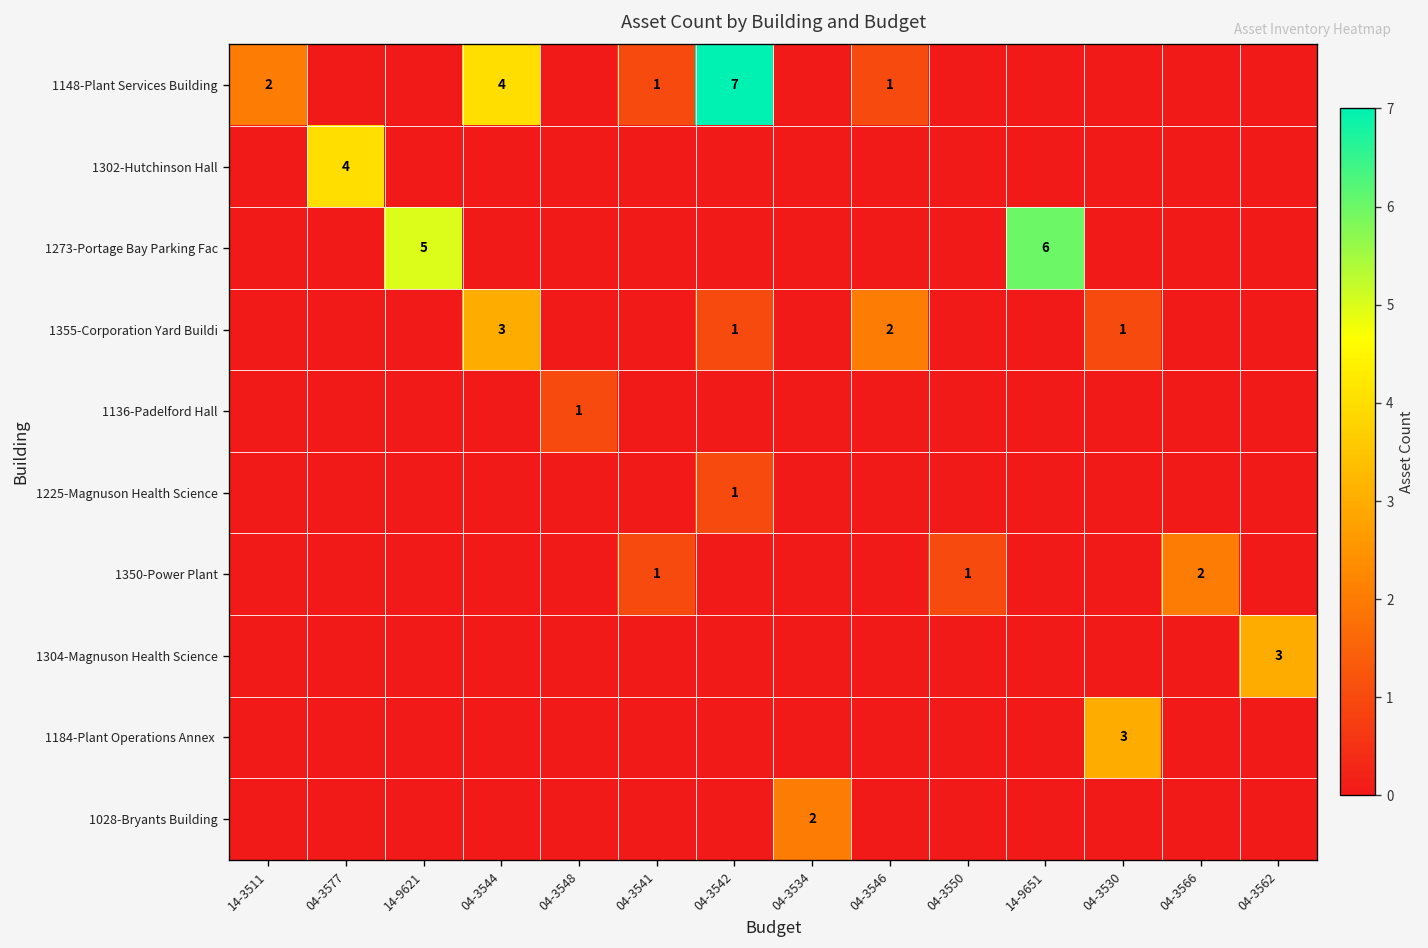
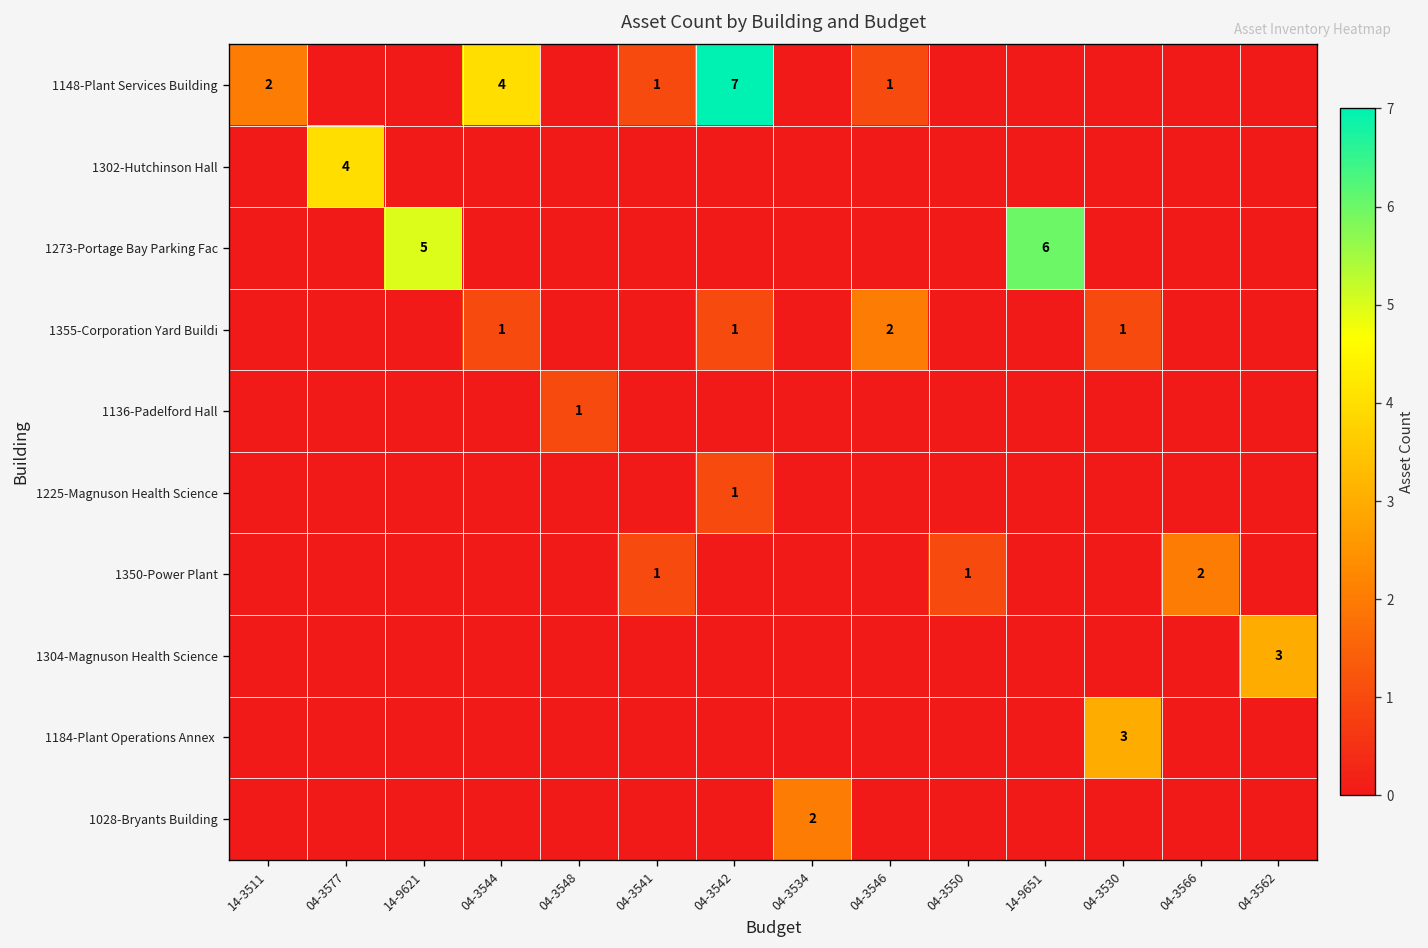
  {
    "1148-Plant Services Building": {
      "14-3511": 2,
      "04-3544": 4,
      "04-3541": 1,
      "04-3542": 7,
      "04-3546": 1
    },
    "1302-Hutchinson Hall": {
      "04-3577": 4
    },
    "1273-Portage Bay Parking Fac": {
      "14-9621": 5,
      "14-9651": 6
    },
    "1355-Corporation Yard Buildi": {
-     "04-3544": 3,
+     "04-3544": 1,
      "04-3542": 1,
      "04-3546": 2,
      "04-3530": 1
    },
    "1136-Padelford Hall": {
      "04-3548": 1
    },
    "1225-Magnuson Health Science": {
      "04-3542": 1
    },
    "1350-Power Plant": {
      "04-3541": 1,
      "04-3550": 1,
      "04-3566": 2
    },
    "1304-Magnuson Health Science": {
      "04-3562": 3
    },
    "1184-Plant Operations Annex": {
      "04-3530": 3
    },
    "1028-Bryants Building": {
      "04-3534": 2
    }
  }
